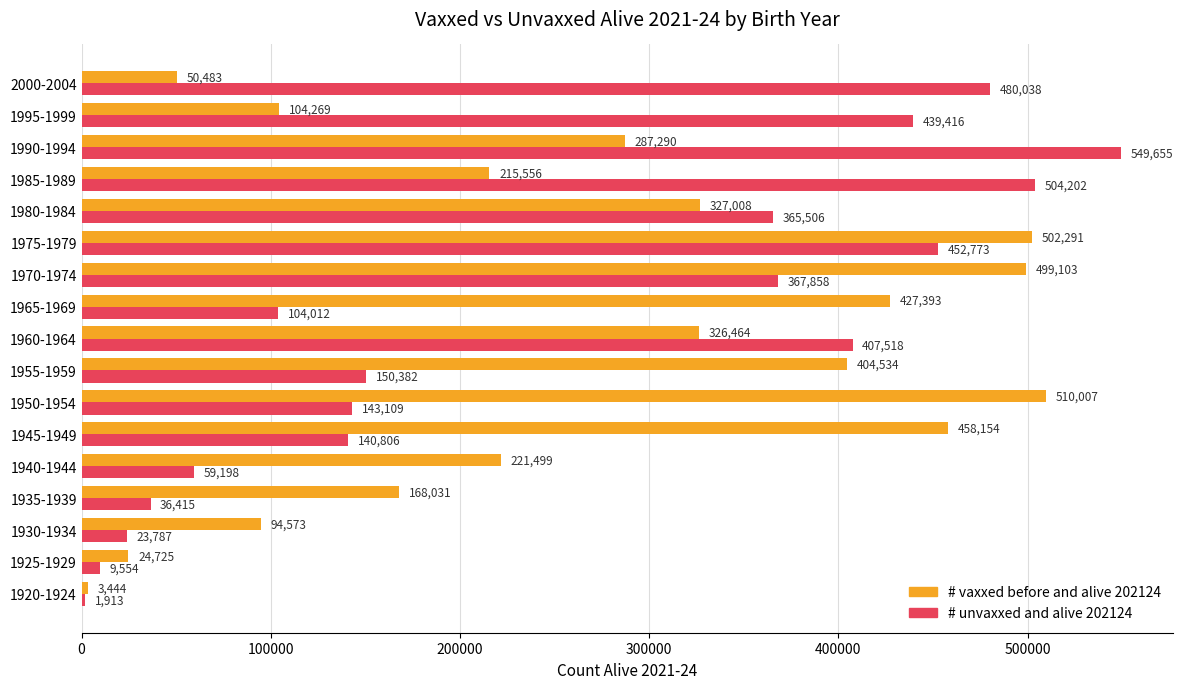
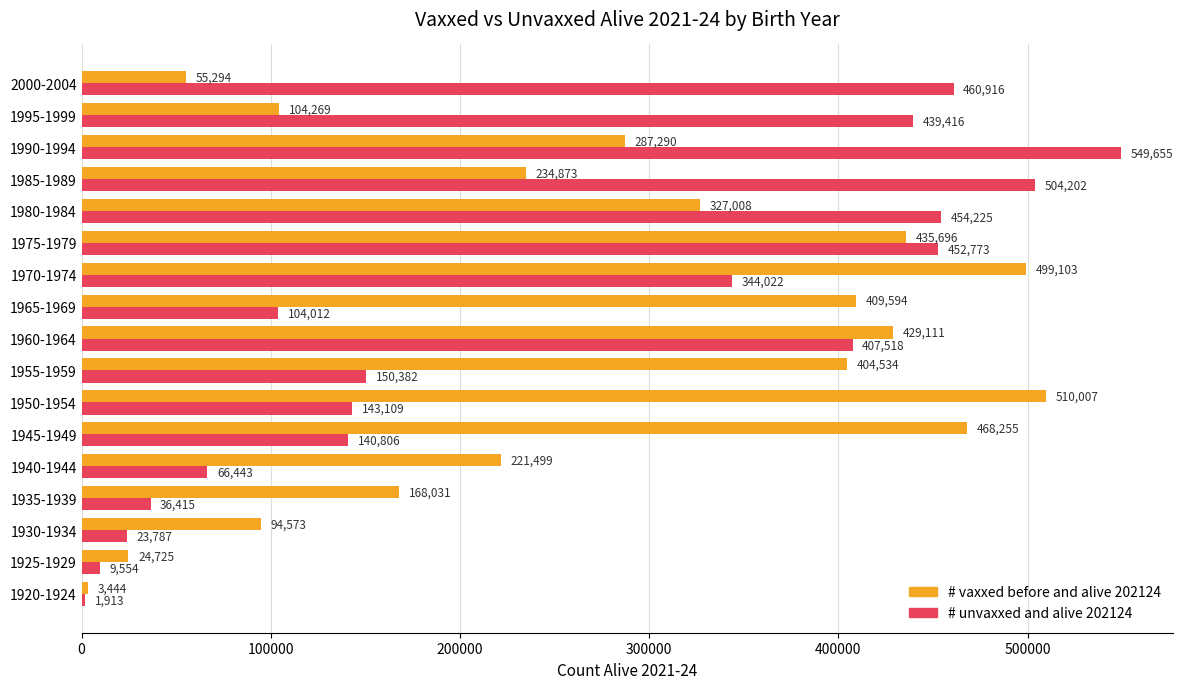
  {
    "# vaxxed before and alive 202124": {
-     "2000-2004": "50,483",
+     "2000-2004": "55,294",
      "1995-1999": "104,269",
      "1990-1994": "287,290",
-     "1985-1989": "215,556",
+     "1985-1989": "234,873",
      "1980-1984": "327,008",
-     "1975-1979": "502,291",
+     "1975-1979": "435,696",
      "1970-1974": "499,103",
-     "1965-1969": "427,393",
-     "1960-1964": "326,464",
+     "1965-1969": "409,594",
+     "1960-1964": "429,111",
      "1955-1959": "404,534",
      "1950-1954": "510,007",
-     "1945-1949": "458,154",
+     "1945-1949": "468,255",
      "1940-1944": "221,499",
      "1935-1939": "168,031",
      "1930-1934": "94,573",
      "1925-1929": "24,725",
      "1920-1924": "3,444"
    },
    "# unvaxxed and alive 202124": {
-     "2000-2004": "480,038",
+     "2000-2004": "460,916",
      "1995-1999": "439,416",
      "1990-1994": "549,655",
      "1985-1989": "504,202",
-     "1980-1984": "365,506",
+     "1980-1984": "454,225",
      "1975-1979": "452,773",
-     "1970-1974": "367,858",
+     "1970-1974": "344,022",
      "1965-1969": "104,012",
      "1960-1964": "407,518",
      "1955-1959": "150,382",
      "1950-1954": "143,109",
      "1945-1949": "140,806",
-     "1940-1944": "59,198",
+     "1940-1944": "66,443",
      "1935-1939": "36,415",
      "1930-1934": "23,787",
      "1925-1929": "9,554",
      "1920-1924": "1,913"
    }
  }
